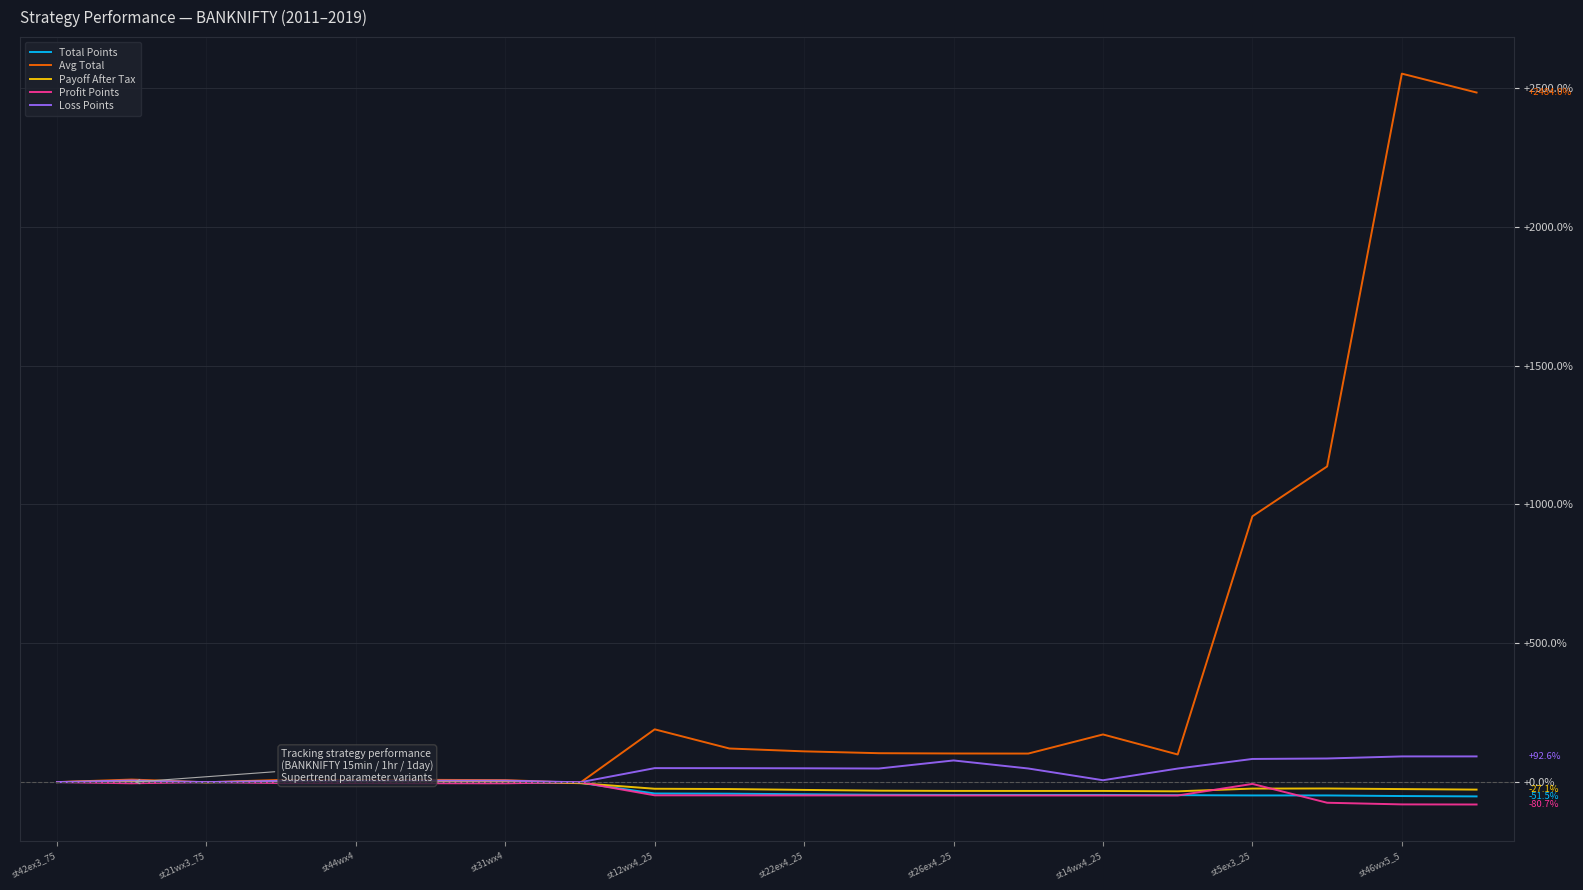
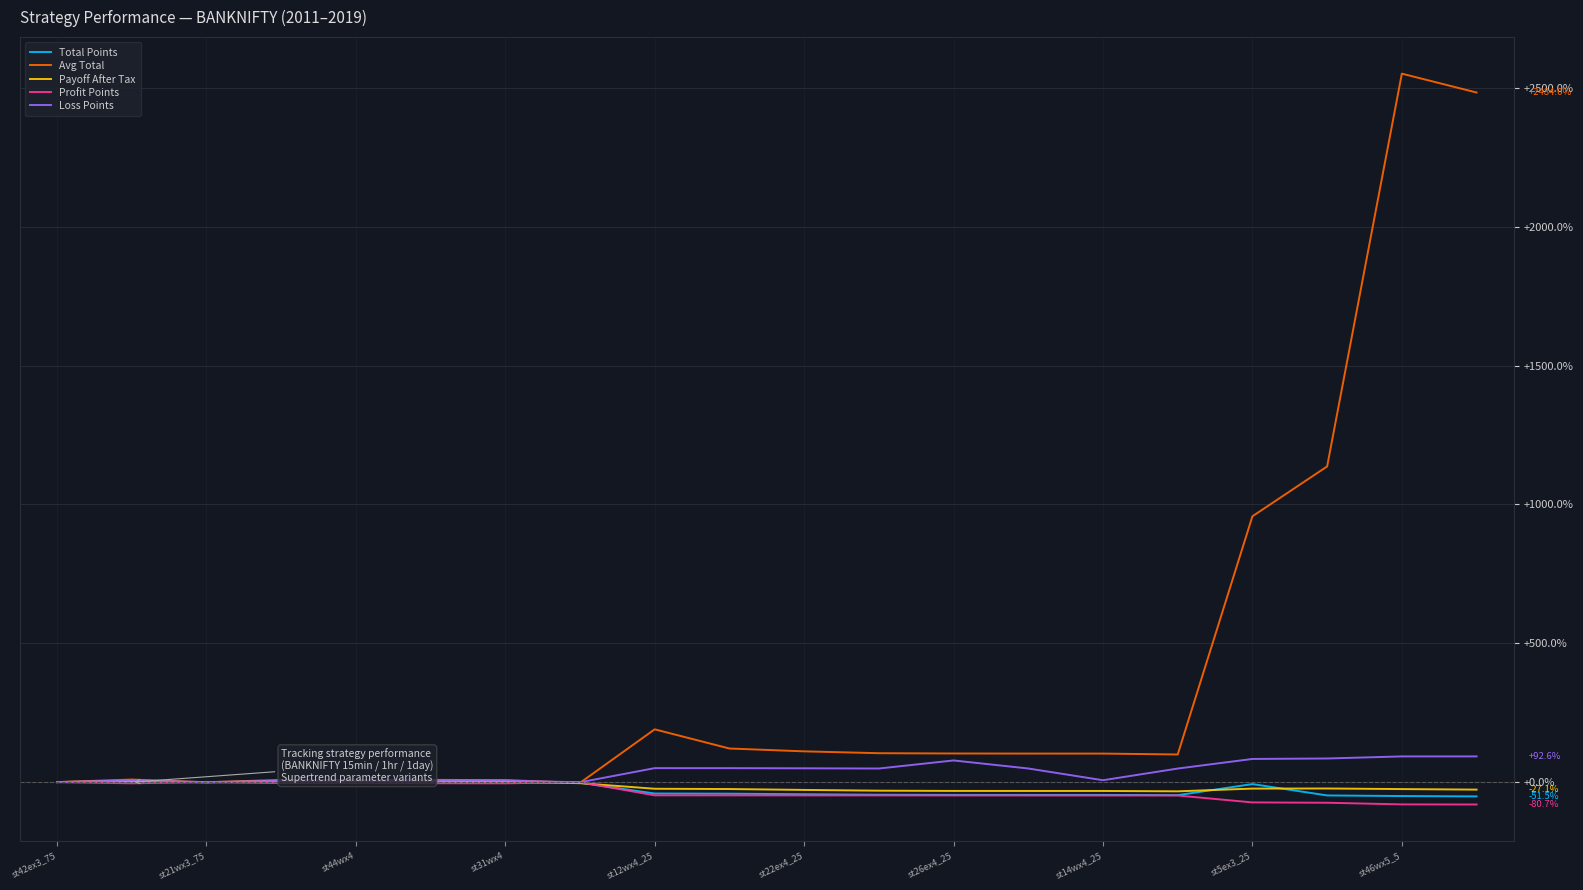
  {
    "Total Points": {
-     "st5ex3_25": "+-50%",
+     "st5ex3_25": "+-10%",
      "st46wx5_5": "+-50%"
    },
    "Avg Total": {
      "st12wx4_25": "+190%",
      "st22ex4_25": "+110%",
      "st26ex4_25": "+100%",
-     "st14wx4_25": "+170%",
+     "st14wx4_25": "+100%",
      "st5ex3_25": "+960%",
      "st46wx5_5": "+2550%"
    },
    "Payoff After Tax": {
      "st12wx4_25": "+-20%",
      "st22ex4_25": "+-30%",
      "st26ex4_25": "+-30%",
      "st14wx4_25": "+-30%",
      "st5ex3_25": "+-20%",
      "st46wx5_5": "+-30%"
    },
    "Profit Points": {
-     "st5ex3_25": "+-10%",
+     "st5ex3_25": "+-70%",
      "st46wx5_5": "+-80%"
    },
    "Loss Points": {
      "st12wx4_25": "+50%",
      "st22ex4_25": "+50%",
      "st26ex4_25": "+80%",
      "st14wx4_25": "+10%",
      "st5ex3_25": "+80%",
      "st46wx5_5": "+90%"
    }
  }
